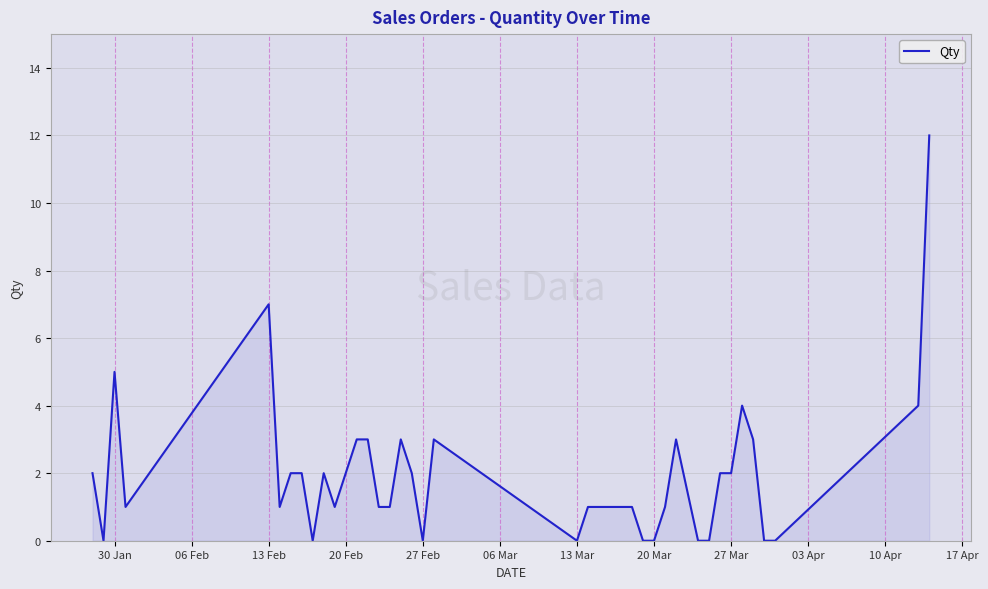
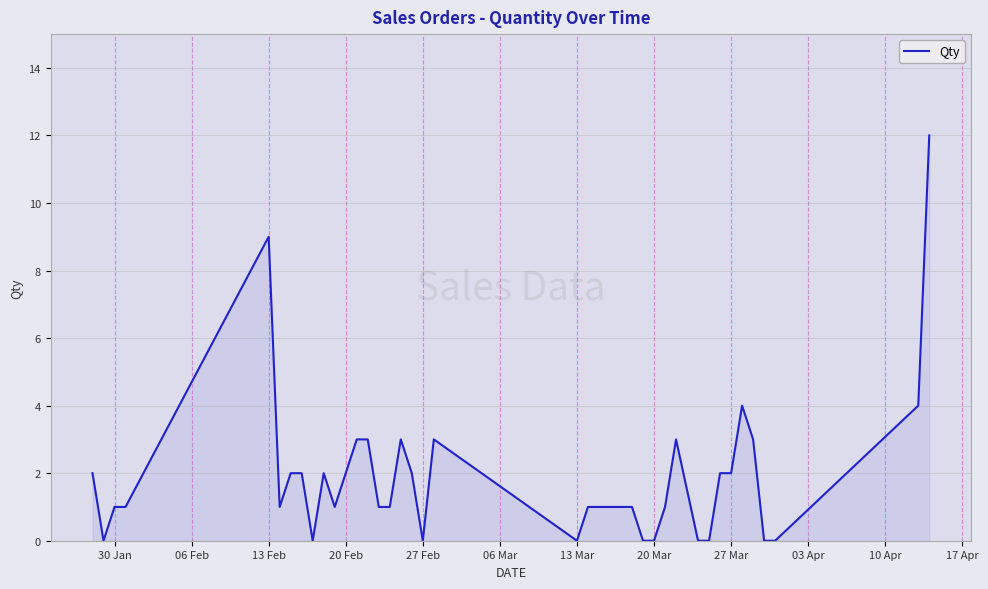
  {
-   "30 Jan": 5,
-   "13 Feb": 7,
+   "30 Jan": 1,
+   "13 Feb": 9,
    "20 Feb": 2,
    "27 Feb": 0,
    "13 Mar": 0,
    "20 Mar": 0,
    "27 Mar": 2
  }
